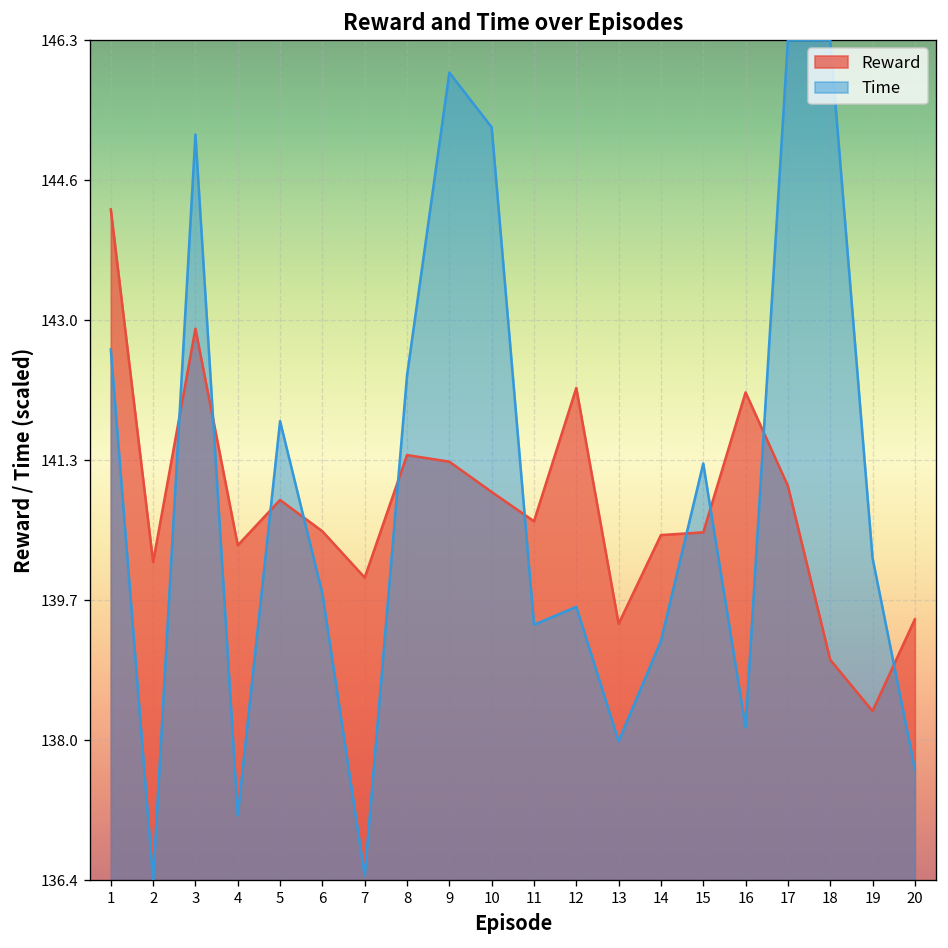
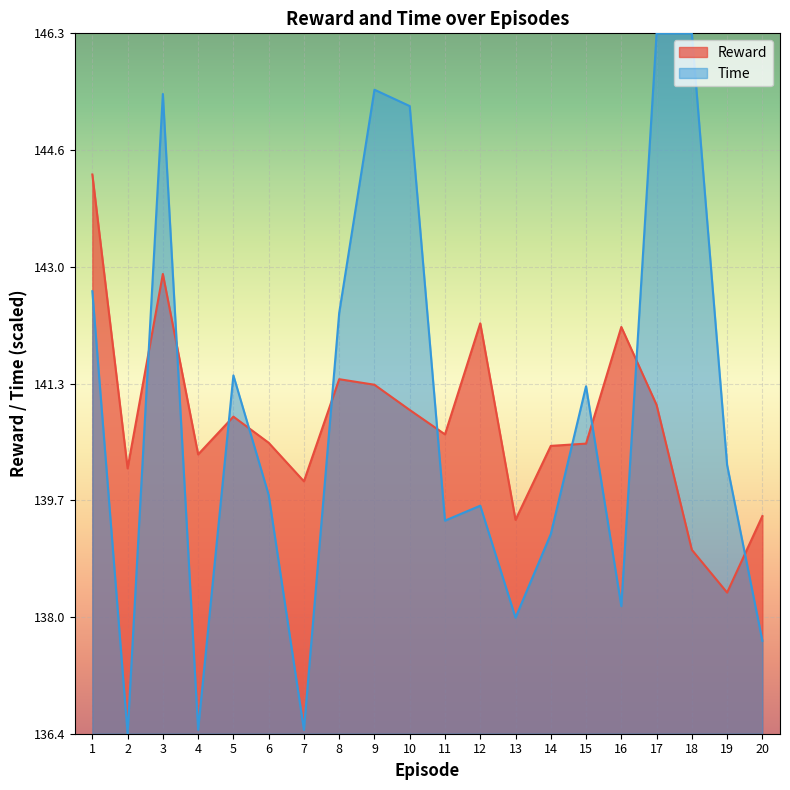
  {
    "Reward": {
      "1": 144.3,
      "2": 140.1,
      "3": 142.9,
      "4": 140.3,
      "5": 140.8,
      "6": 140.5,
      "7": 139.9,
      "8": 141.4,
      "9": 141.3,
      "10": 140.9,
      "11": 140.6,
      "12": 142.2,
      "13": 139.4,
      "14": 140.4,
      "15": 140.5,
      "16": 142.1,
      "17": 141.0,
      "18": 139.0,
      "19": 138.4,
      "20": 139.4
    },
    "Time": {
      "1": 142.6,
      "2": 136.4,
-     "3": 145.2,
-     "4": 137.1,
-     "5": 141.8,
+     "3": 145.4,
+     "4": 136.4,
+     "5": 141.4,
      "6": 139.7,
      "7": 136.4,
      "8": 142.3,
-     "9": 145.9,
+     "9": 145.5,
      "10": 145.2,
      "11": 139.4,
      "12": 139.6,
      "13": 138.0,
      "14": 139.2,
      "15": 141.3,
      "16": 138.2,
      "17": 146.3,
      "18": 146.3,
      "19": 140.2,
      "20": 137.7
    }
  }
